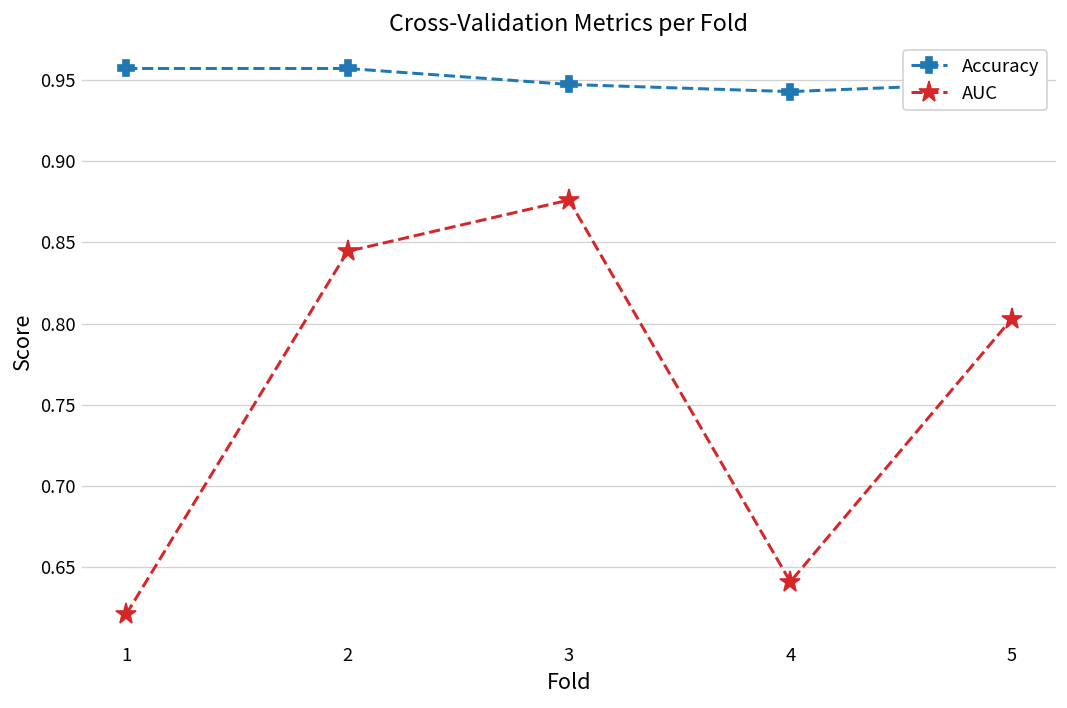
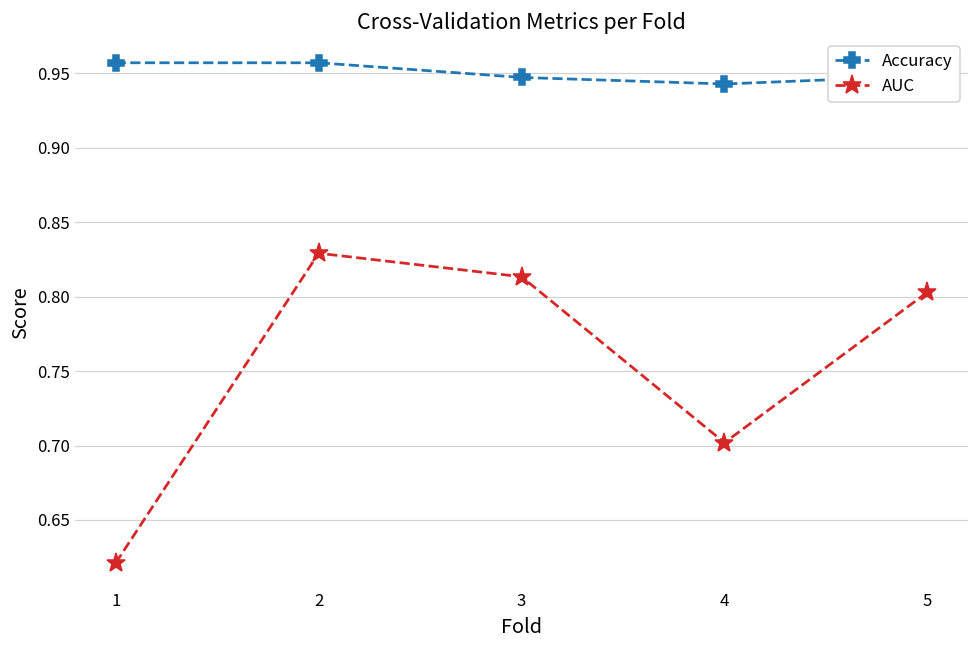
  {
    "Accuracy": {
      "1": 0.957,
      "2": 0.957,
      "3": 0.947,
      "4": 0.943
    },
    "AUC": {
      "1": 0.621,
-     "2": 0.844,
-     "3": 0.876,
-     "4": 0.641,
+     "2": 0.829,
+     "3": 0.813,
+     "4": 0.702,
      "5": 0.803
    }
  }
